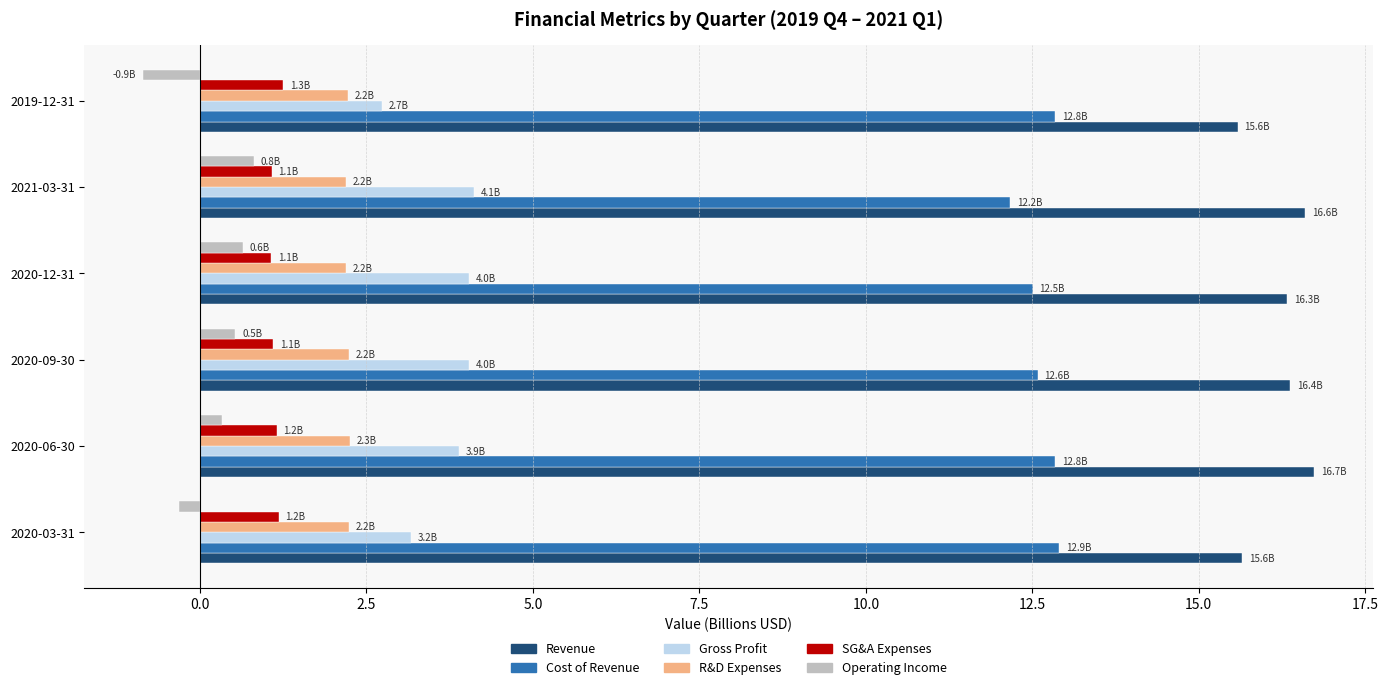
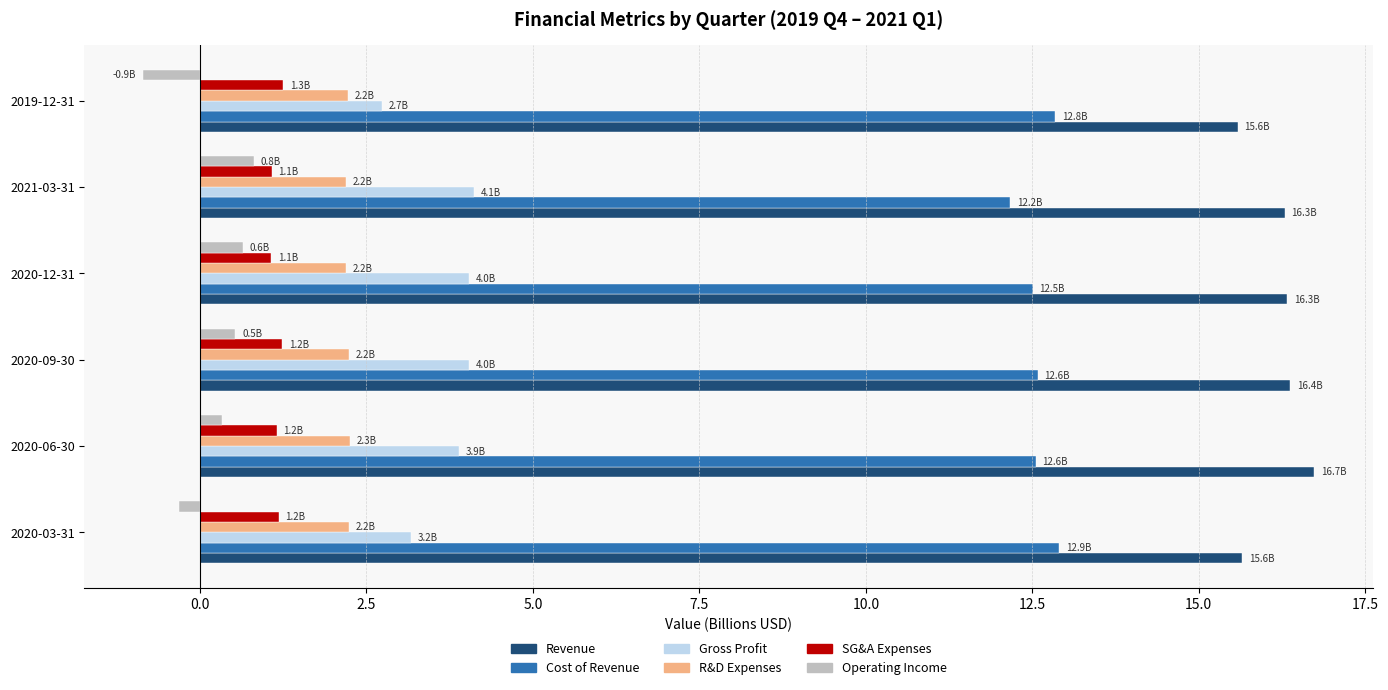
  {
    "Revenue": {
      "2019-12-31": "15.6B",
-     "2021-03-31": "16.6B",
+     "2021-03-31": "16.3B",
      "2020-12-31": "16.3B",
      "2020-09-30": "16.4B",
      "2020-06-30": "16.7B",
      "2020-03-31": "15.6B"
    },
    "Cost of Revenue": {
      "2019-12-31": "12.8B",
      "2021-03-31": "12.2B",
      "2020-12-31": "12.5B",
      "2020-09-30": "12.6B",
-     "2020-06-30": "12.8B",
+     "2020-06-30": "12.6B",
      "2020-03-31": "12.9B"
    },
    "R&D Expenses": {
      "2019-12-31": "2.2B",
      "2021-03-31": "2.2B",
      "2020-12-31": "2.2B",
      "2020-09-30": "2.2B",
      "2020-06-30": "2.3B",
      "2020-03-31": "2.2B"
    },
    "SG&A Expenses": {
      "2019-12-31": "1.3B",
      "2021-03-31": "1.1B",
      "2020-12-31": "1.1B",
-     "2020-09-30": "1.1B",
+     "2020-09-30": "1.2B",
      "2020-06-30": "1.2B",
      "2020-03-31": "1.2B"
    }
  }
